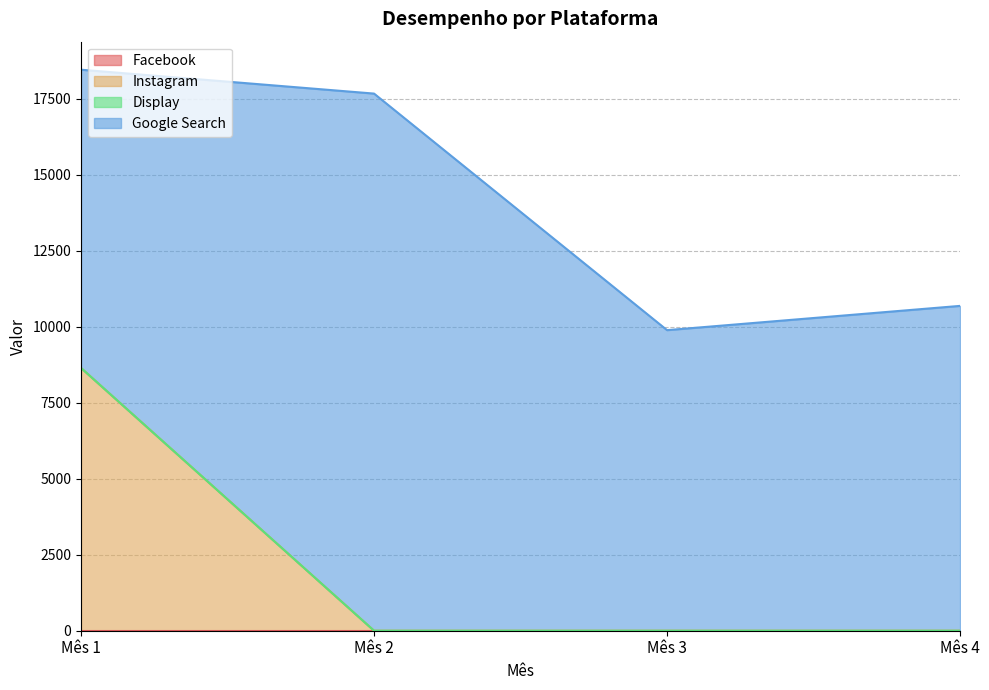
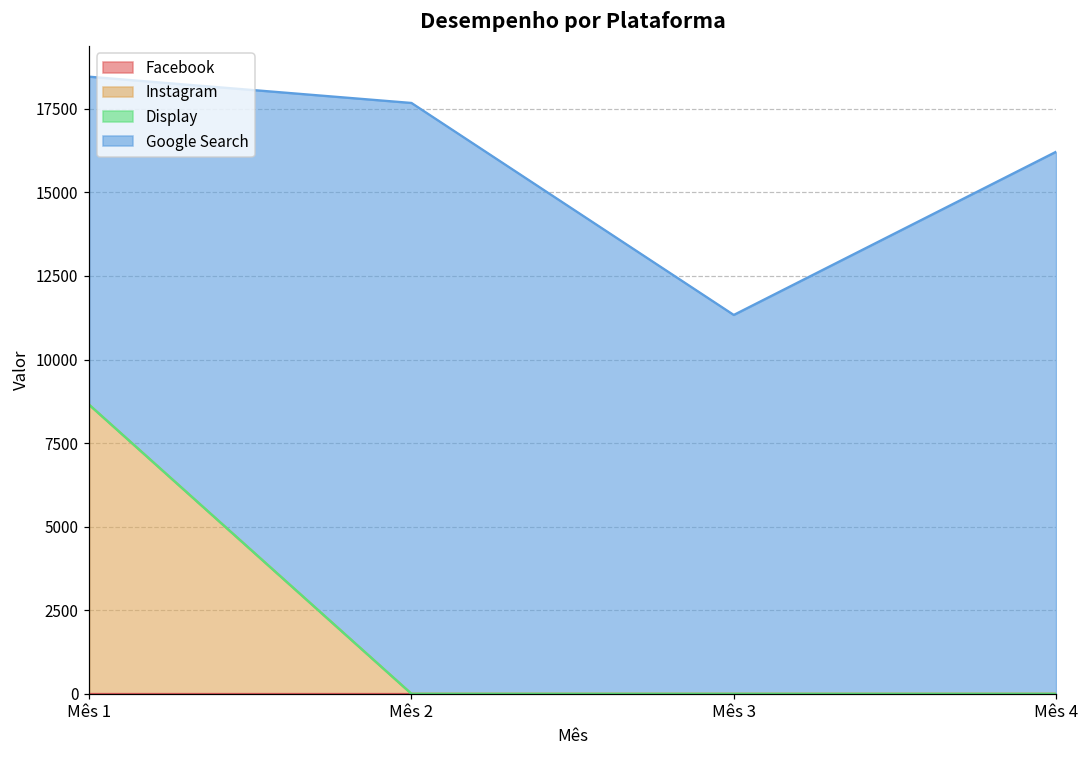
  {
    "Facebook": {
      "Mês 1": 0
    },
    "Display": {
      "Mês 1": 8600
    },
    "Google Search": {
      "Mês 1": 9800,
      "Mês 2": 17700,
-     "Mês 3": 9900,
-     "Mês 4": 10700
+     "Mês 3": 11300,
+     "Mês 4": 16200
    }
  }
